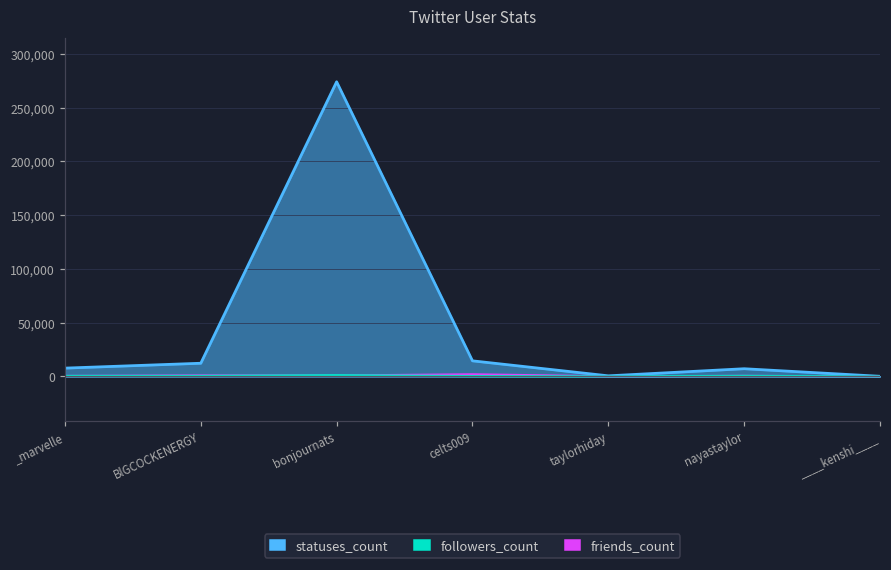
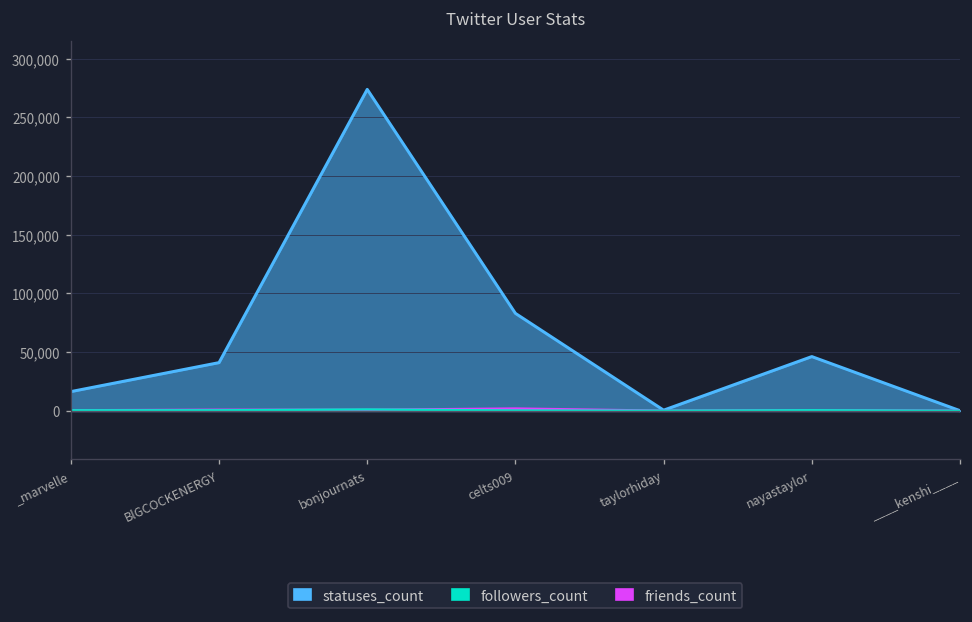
  {
    "statuses_count": {
-     "_marvelle": "10,000",
-     "BlGCOCKENERGY": "10,000",
+     "_marvelle": "20,000",
+     "BlGCOCKENERGY": "40,000",
      "bonjournats": "270,000",
-     "celts009": "10,000",
-     "nayastaylor": "10,000"
+     "celts009": "80,000",
+     "nayastaylor": "50,000"
    }
  }
